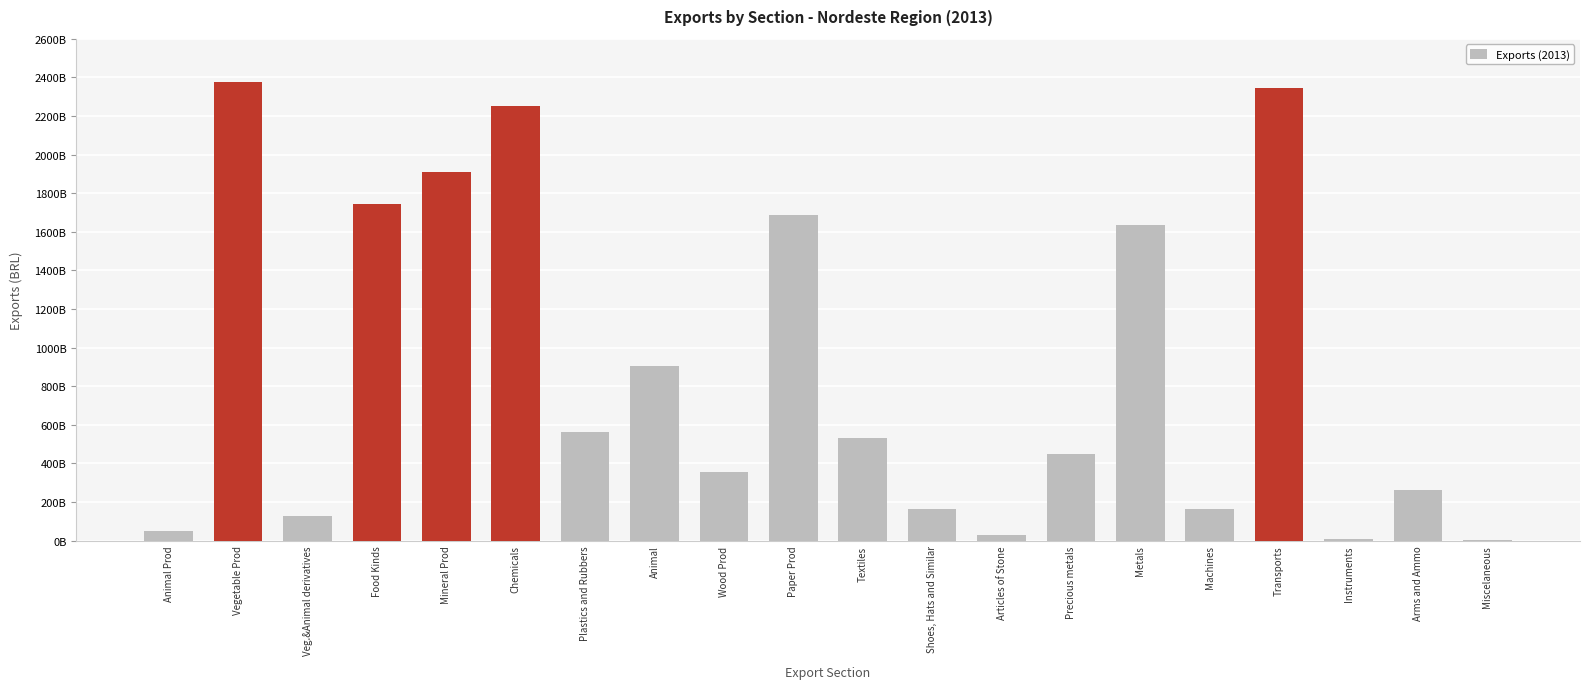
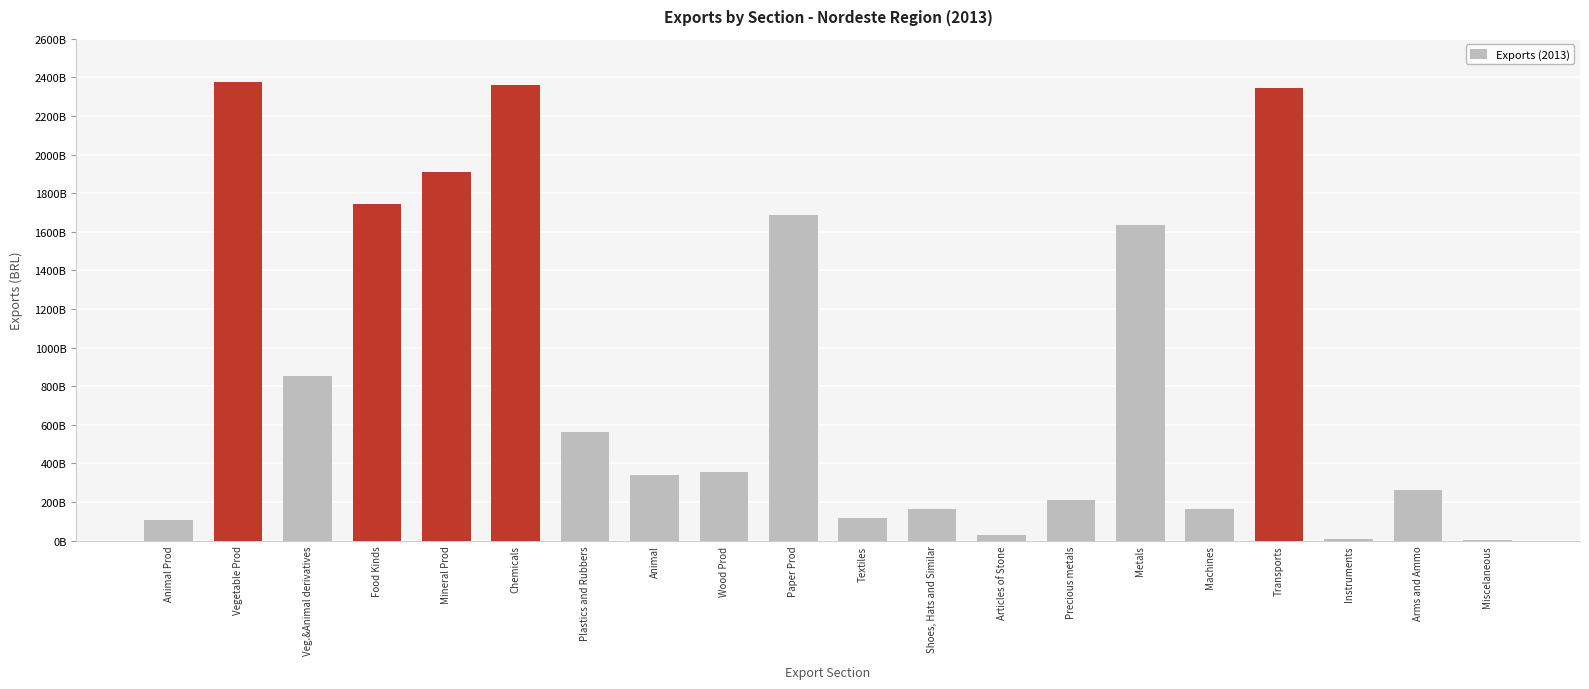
  {
-   "Animal Prod": 50000000000,
+   "Animal Prod": 110000000000,
    "Vegetable Prod": 2380000000000,
-   "Veg.&Animal derivatives": 120000000000,
+   "Veg.&Animal derivatives": 850000000000,
    "Food Kinds": 1740000000000,
    "Mineral Prod": 1910000000000,
-   "Chemicals": 2250000000000,
+   "Chemicals": 2360000000000,
    "Plastics and Rubbers": 560000000000,
-   "Animal": 900000000000,
+   "Animal": 340000000000,
    "Wood Prod": 360000000000,
    "Paper Prod": 1690000000000,
-   "Textiles": 530000000000,
+   "Textiles": 120000000000,
    "Shoes, Hats and Similar": 160000000000,
    "Articles of Stone": 30000000000,
-   "Precious metals": 450000000000,
+   "Precious metals": 210000000000,
    "Metals": 1630000000000,
    "Machines": 160000000000,
    "Transports": 2340000000000,
    "Arms and Ammo": 260000000000
  }
